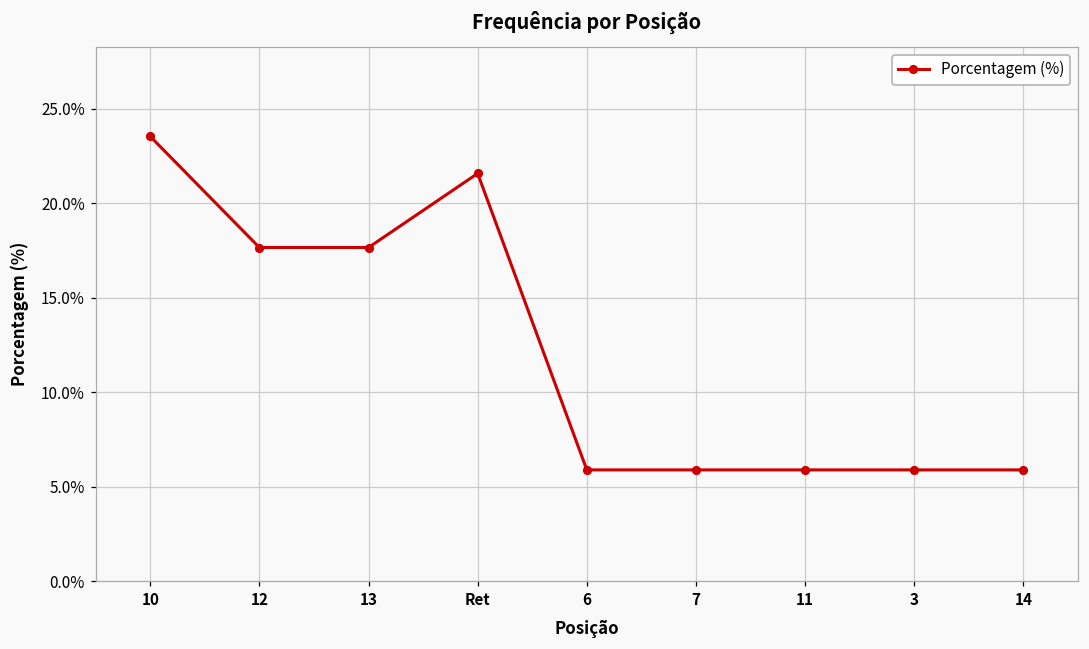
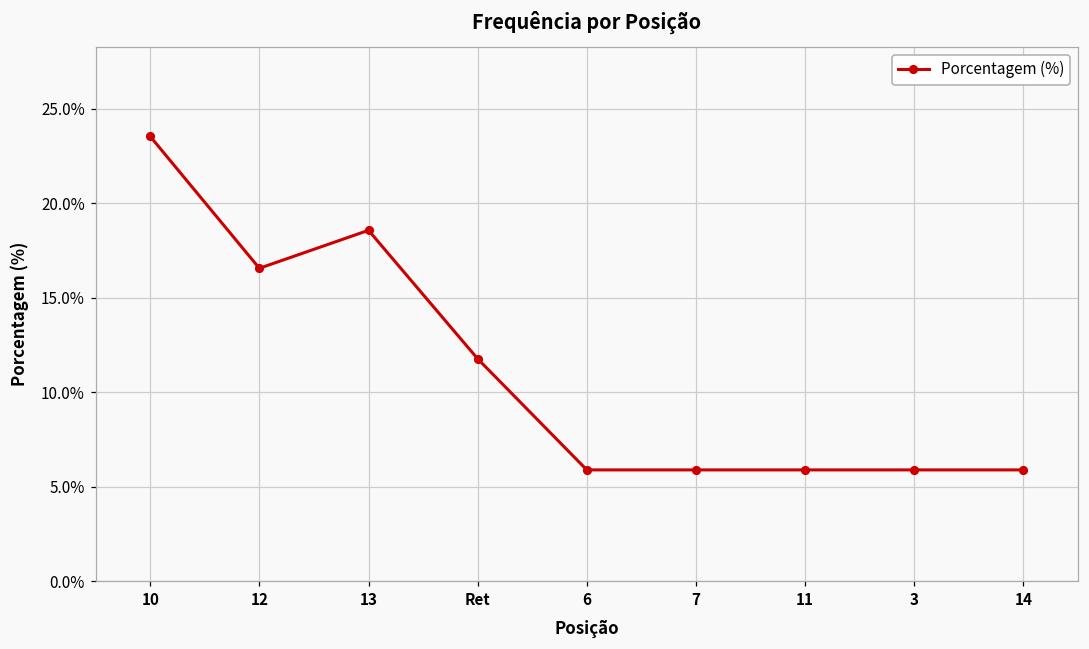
  {
    "10": "23.5%",
-   "12": "17.7%",
-   "13": "17.7%",
-   "Ret": "21.6%",
+   "12": "16.6%",
+   "13": "18.6%",
+   "Ret": "11.8%",
    "6": "5.9%",
    "7": "5.9%",
    "11": "5.9%",
    "3": "5.9%",
    "14": "5.9%"
  }
